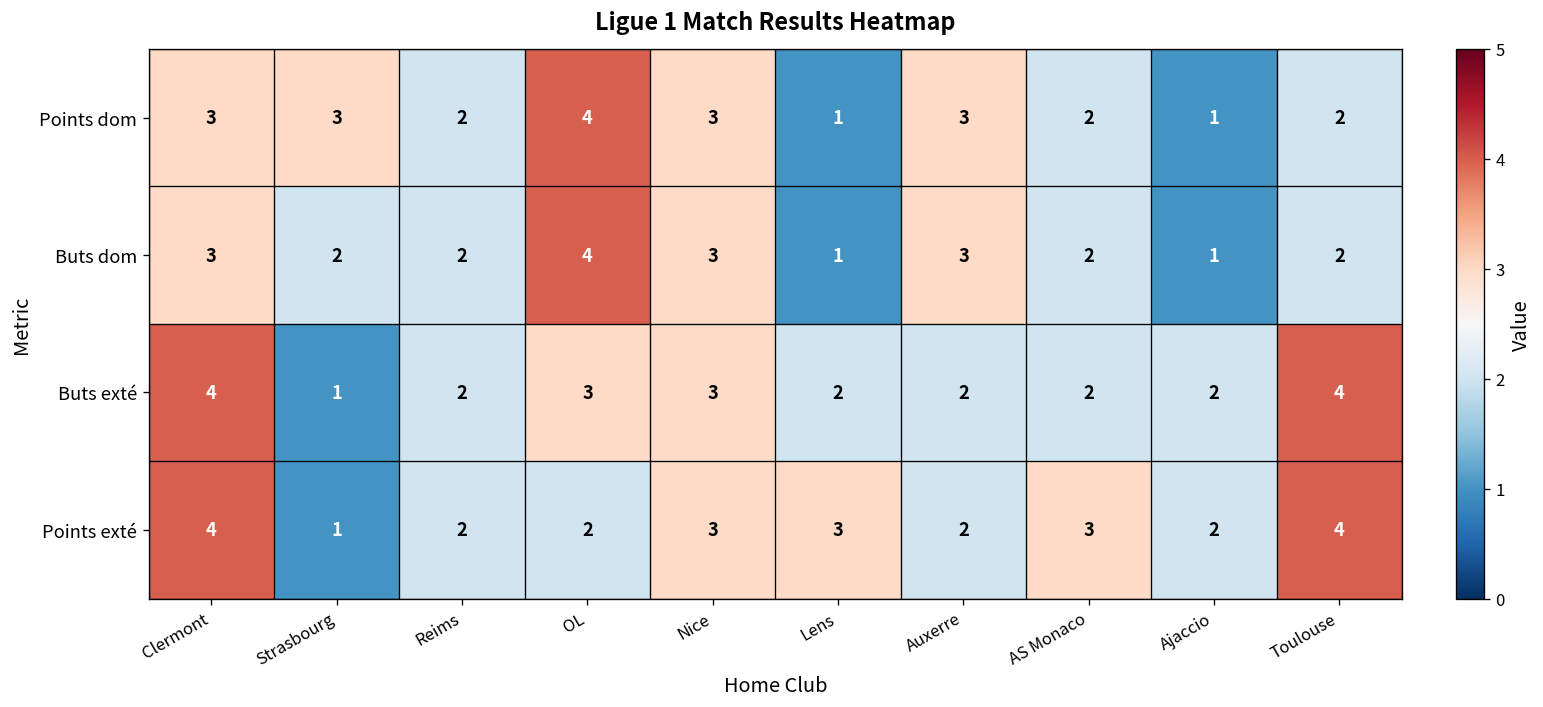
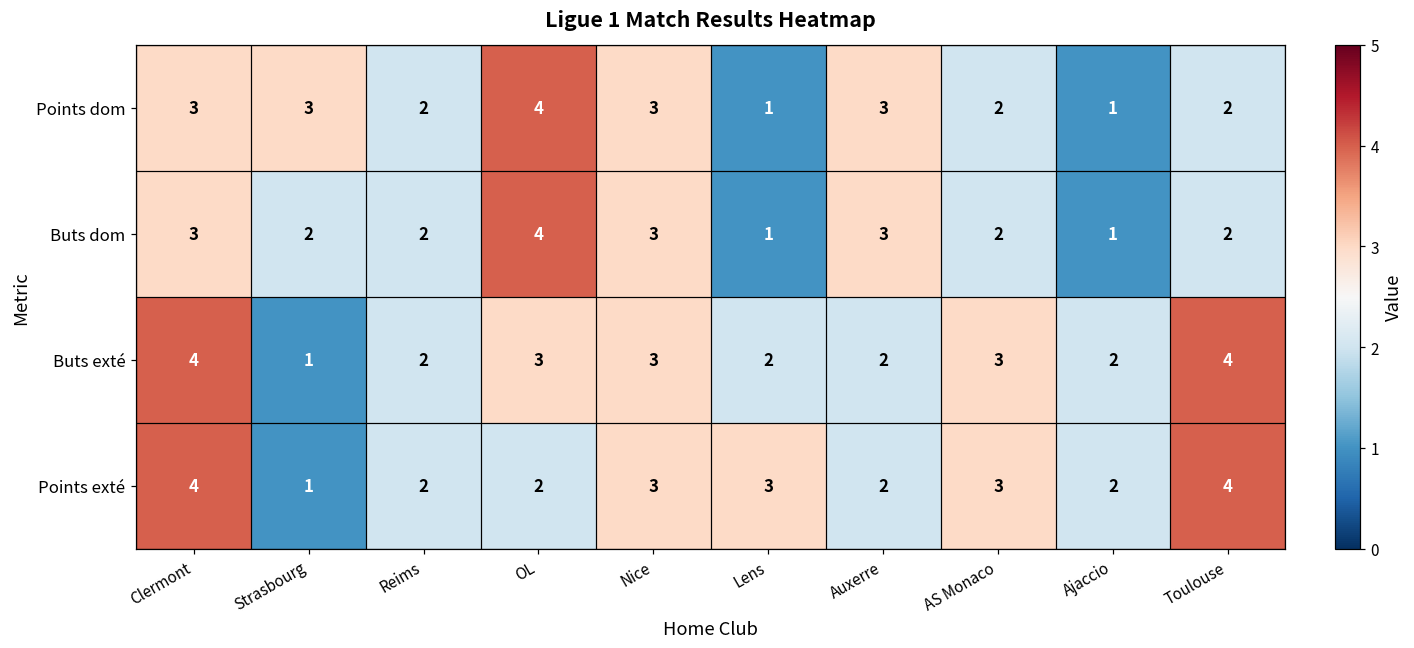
  {
    "Points dom": {
      "Clermont": 3,
      "Strasbourg": 3,
      "Reims": 2,
      "OL": 4,
      "Nice": 3,
      "Lens": 1,
      "Auxerre": 3,
      "AS Monaco": 2,
      "Ajaccio": 1,
      "Toulouse": 2
    },
    "Buts dom": {
      "Clermont": 3,
      "Strasbourg": 2,
      "Reims": 2,
      "OL": 4,
      "Nice": 3,
      "Lens": 1,
      "Auxerre": 3,
      "AS Monaco": 2,
      "Ajaccio": 1,
      "Toulouse": 2
    },
    "Buts exté": {
      "Clermont": 4,
      "Strasbourg": 1,
      "Reims": 2,
      "OL": 3,
      "Nice": 3,
      "Lens": 2,
      "Auxerre": 2,
-     "AS Monaco": 2,
+     "AS Monaco": 3,
      "Ajaccio": 2,
      "Toulouse": 4
    },
    "Points exté": {
      "Clermont": 4,
      "Strasbourg": 1,
      "Reims": 2,
      "OL": 2,
      "Nice": 3,
      "Lens": 3,
      "Auxerre": 2,
      "AS Monaco": 3,
      "Ajaccio": 2,
      "Toulouse": 4
    }
  }
